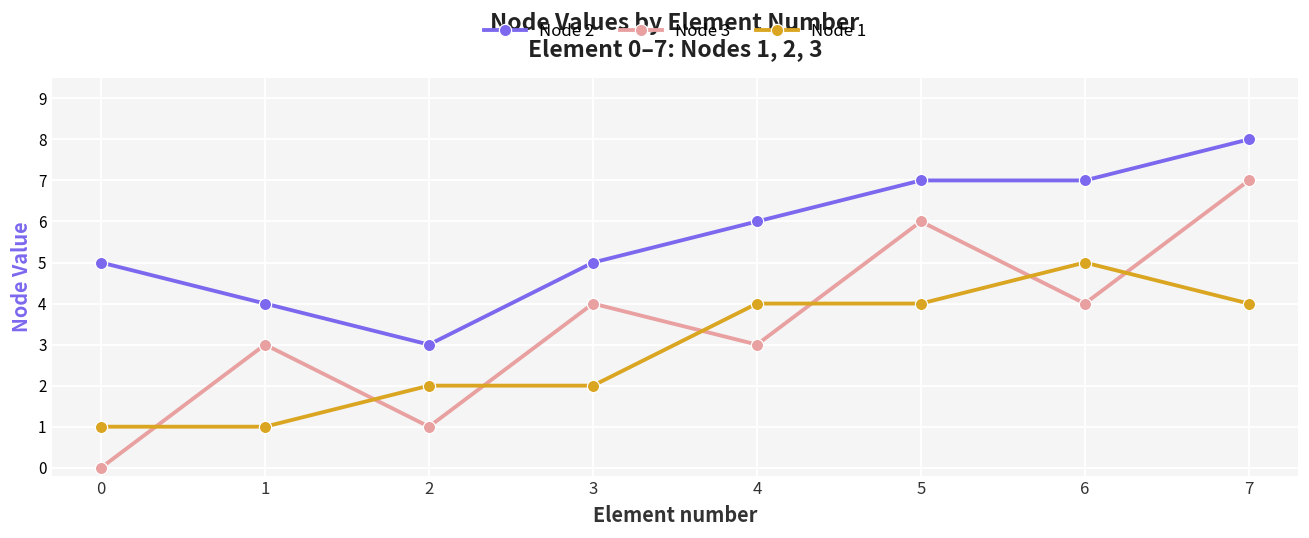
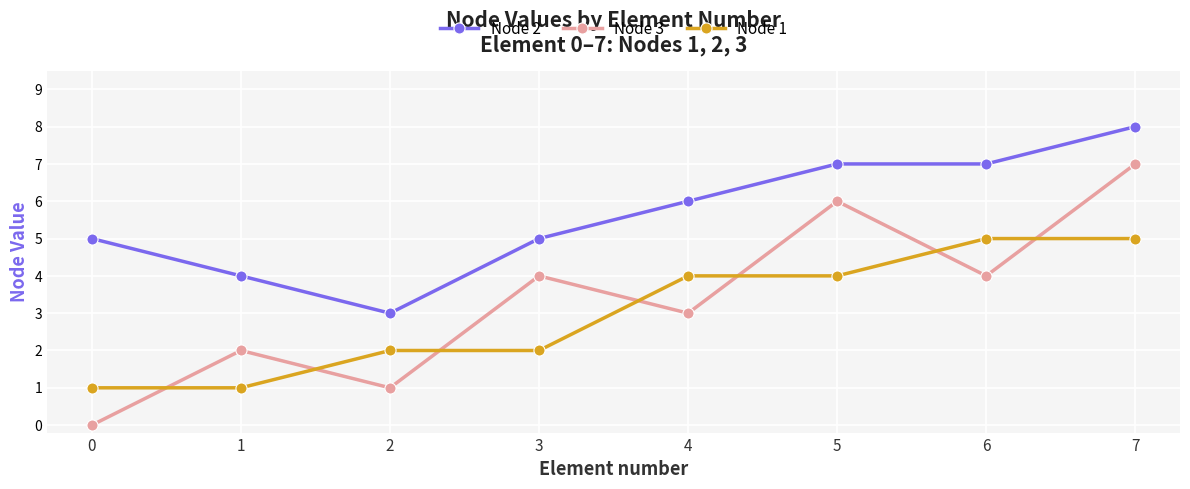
  {
    "Node 2": {
      "0": 5,
      "1": 4,
      "2": 3,
      "3": 5,
      "4": 6,
      "5": 7,
      "6": 7,
      "7": 8
    },
    "Node 3": {
      "0": 0,
-     "1": 3,
+     "1": 2,
      "2": 1,
      "3": 4,
      "4": 3,
      "5": 6,
      "6": 4,
      "7": 7
    },
    "Node 1": {
      "0": 1,
      "1": 1,
      "2": 2,
      "3": 2,
      "4": 4,
      "5": 4,
      "6": 5,
-     "7": 4
+     "7": 5
    }
  }
